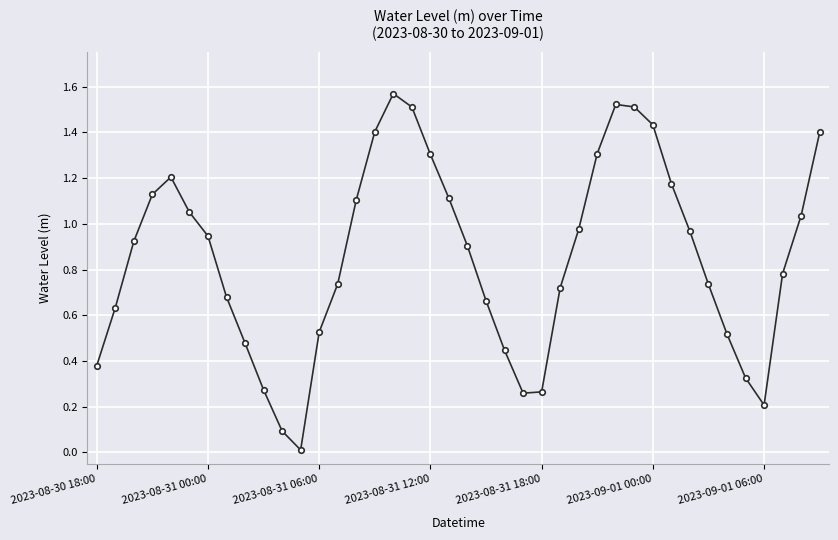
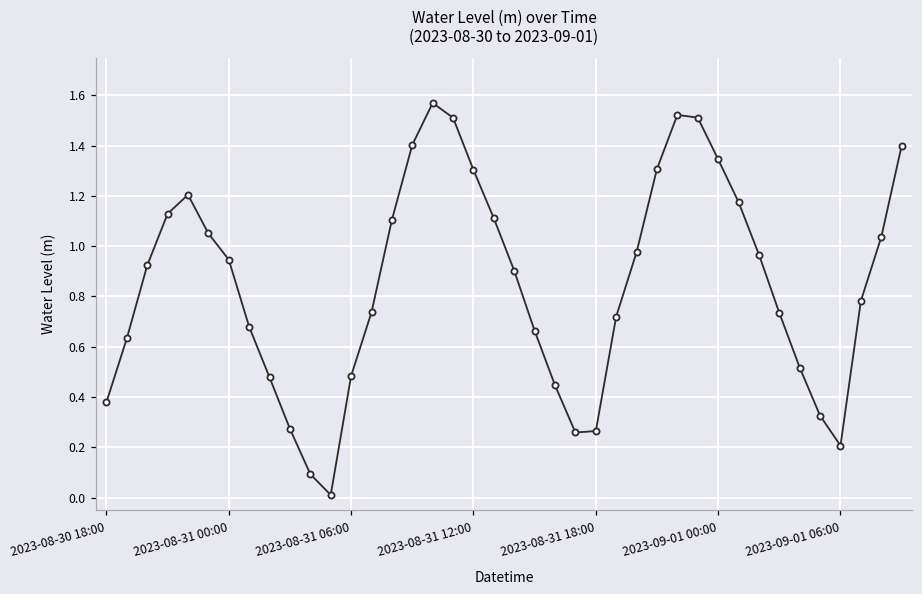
  {
    "2023-08-30 18:00": 0.38,
    "2023-08-31 00:00": 0.95,
-   "2023-08-31 06:00": 0.53,
+   "2023-08-31 06:00": 0.48,
    "2023-08-31 12:00": 1.30,
    "2023-08-31 18:00": 0.26,
-   "2023-09-01 00:00": 1.43,
+   "2023-09-01 00:00": 1.35,
    "2023-09-01 06:00": 0.21
  }
